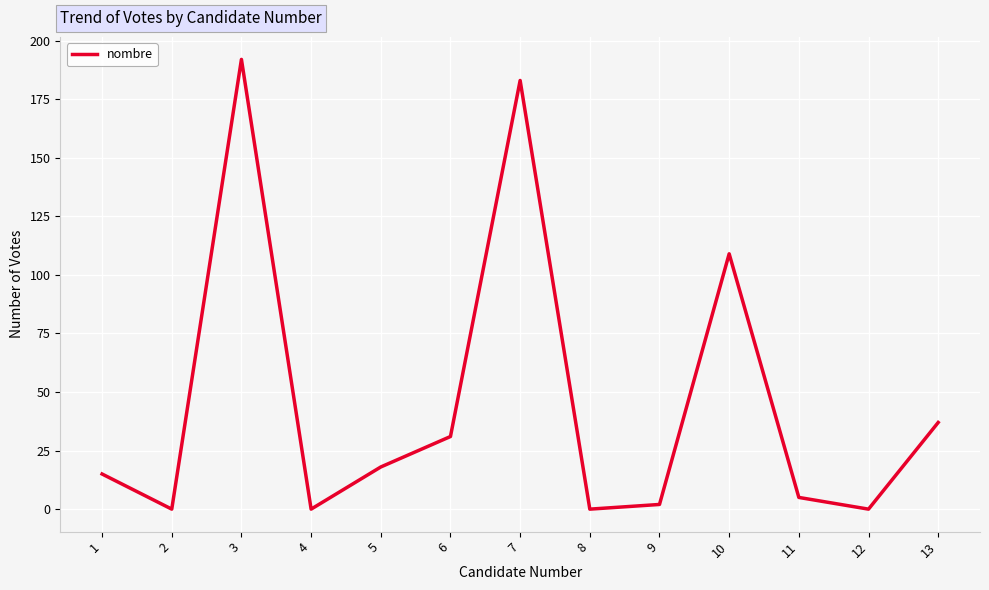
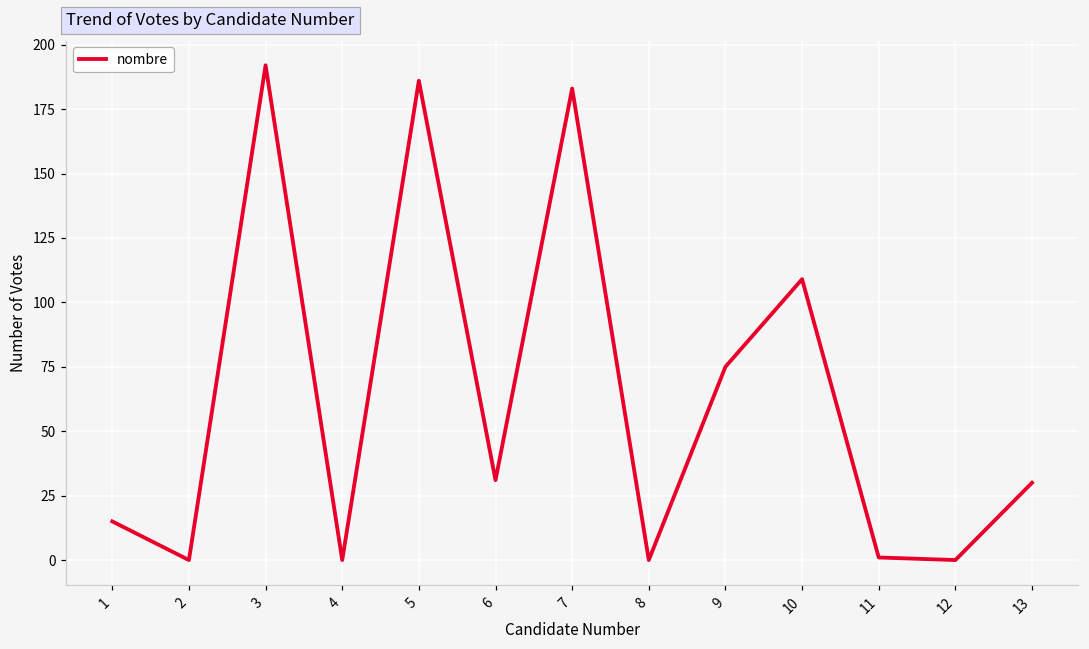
  {
    "1": 15,
    "2": 0,
    "3": 192,
    "4": 0,
-   "5": 18,
+   "5": 186,
    "6": 31,
    "7": 183,
    "8": 0,
-   "9": 2,
+   "9": 75,
    "10": 109,
-   "11": 5,
+   "11": 1,
    "12": 0,
-   "13": 37
+   "13": 30
  }
